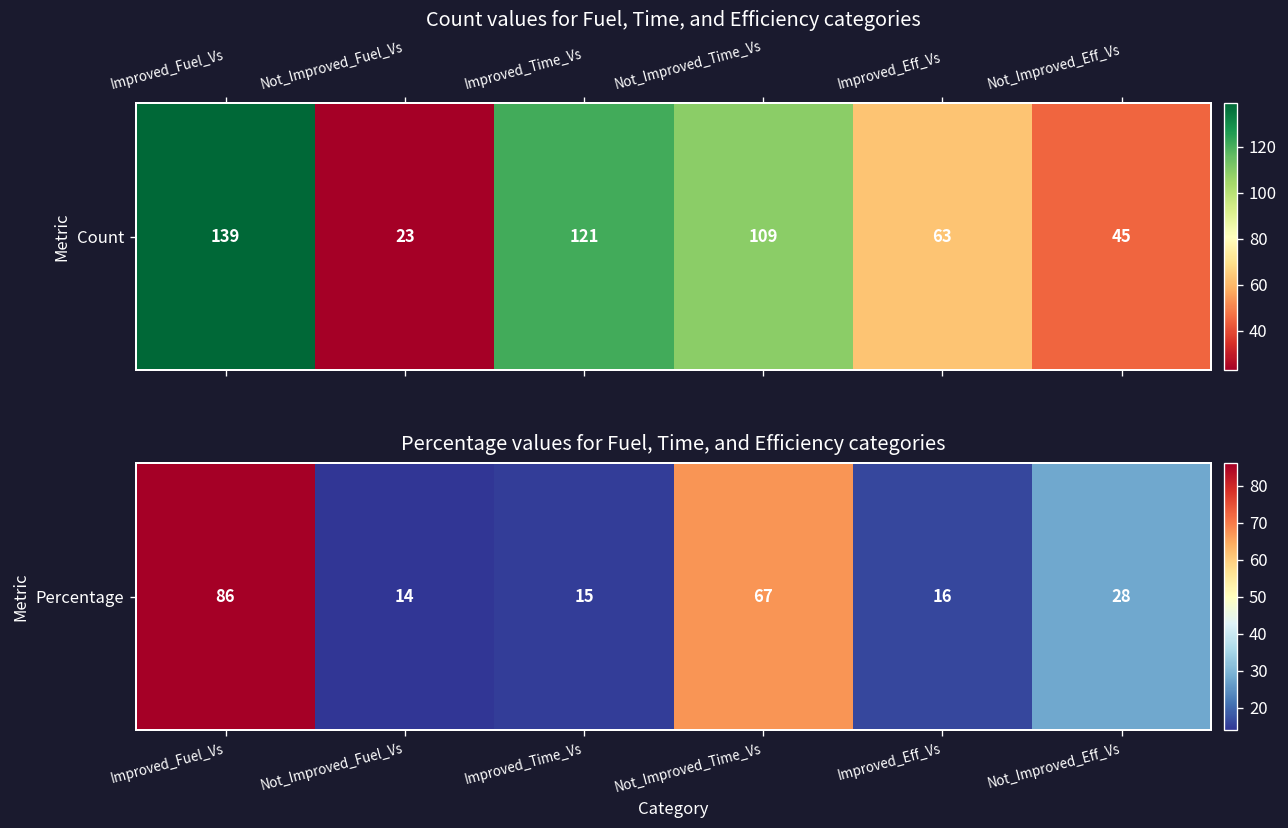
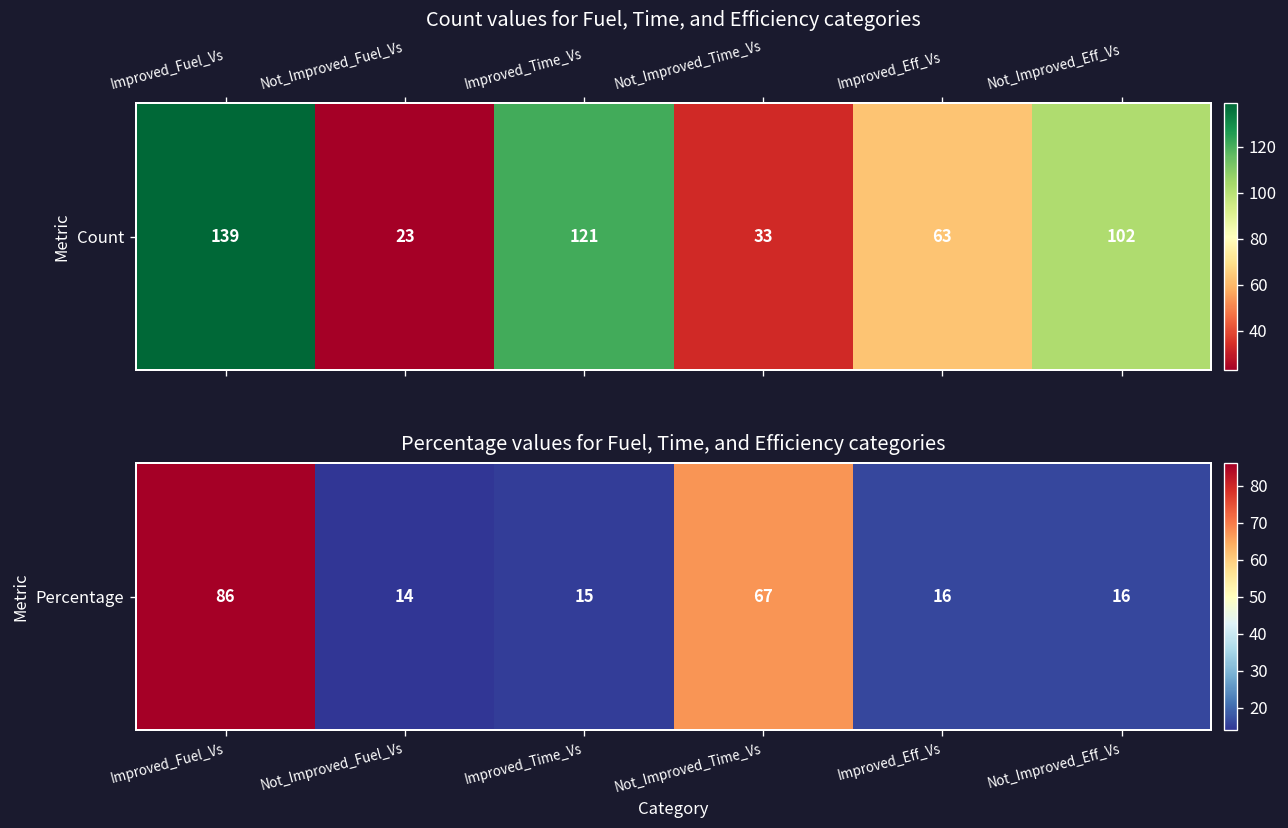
  {
    "Count values for Fuel, Time, and Efficiency categories": {
      "Count": {
        "Improved_Fuel_Vs": 139,
        "Not_Improved_Fuel_Vs": 23,
        "Improved_Time_Vs": 121,
-       "Not_Improved_Time_Vs": 109,
+       "Not_Improved_Time_Vs": 33,
        "Improved_Eff_Vs": 63,
-       "Not_Improved_Eff_Vs": 45
+       "Not_Improved_Eff_Vs": 102
      }
    },
    "Percentage values for Fuel, Time, and Efficiency categories": {
      "Percentage": {
        "Improved_Fuel_Vs": 86,
        "Not_Improved_Fuel_Vs": 14,
        "Improved_Time_Vs": 15,
        "Not_Improved_Time_Vs": 67,
        "Improved_Eff_Vs": 16,
-       "Not_Improved_Eff_Vs": 28
+       "Not_Improved_Eff_Vs": 16
      }
    }
  }
